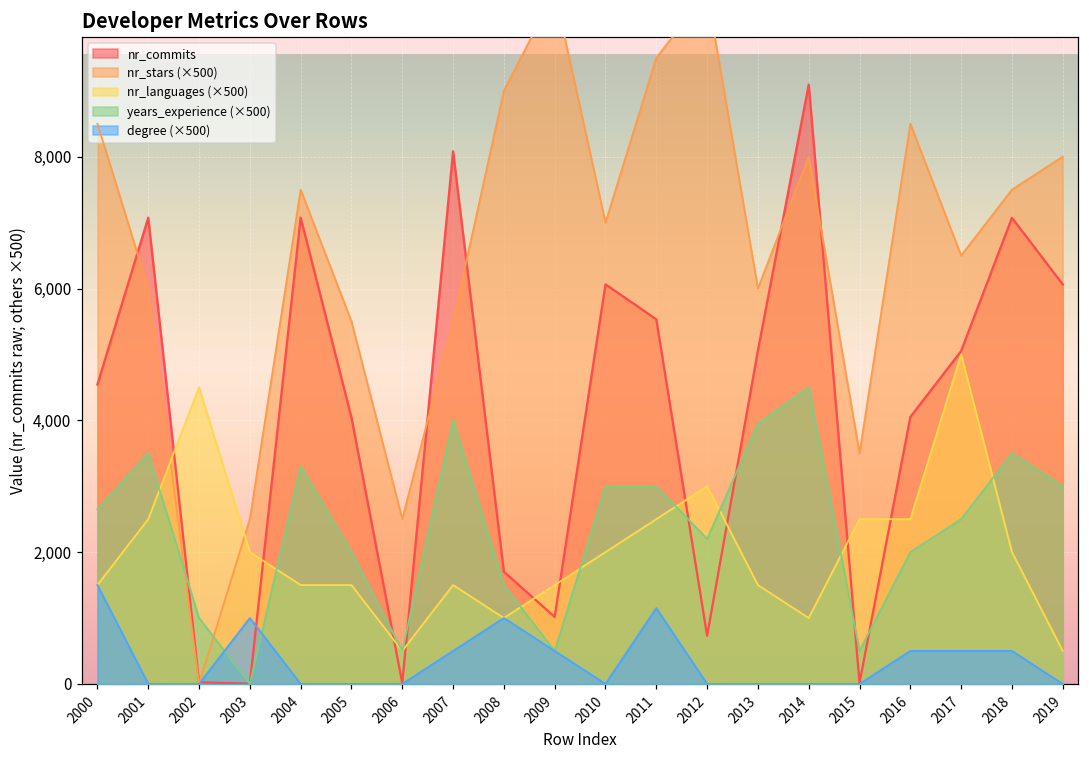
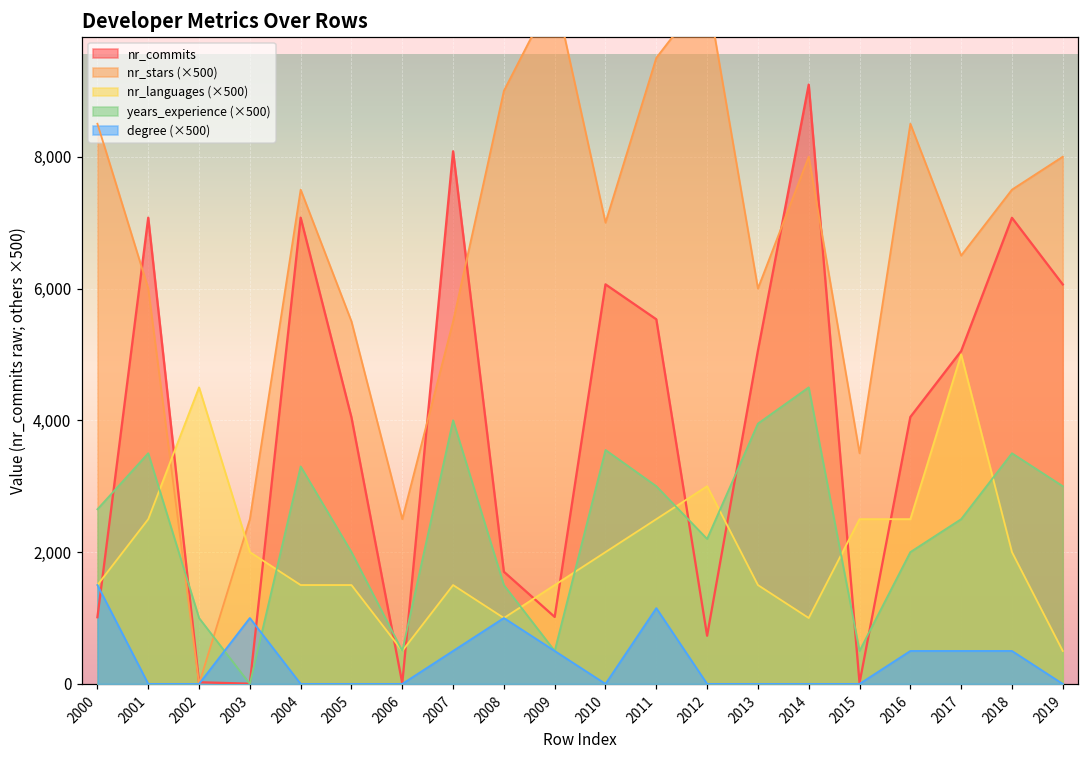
  {
    "nr_commits": {
-     "2000": "4,500",
+     "2000": "1,000",
      "2001": "7,100",
      "2004": "7,100",
      "2005": "4,000",
      "2007": "8,100",
      "2008": "1,700",
      "2009": "1,000",
      "2010": "6,100",
      "2011": "5,500",
      "2012": "700",
      "2013": "5,100",
      "2014": "9,100",
      "2016": "4,100",
      "2017": "5,100",
      "2018": "7,100",
      "2019": "6,100"
    },
    "years_experience (×500)": {
      "2000": "2,700",
      "2001": "3,500",
      "2002": "1,000",
      "2004": "3,300",
      "2005": "2,000",
      "2007": "4,000",
      "2008": "1,500",
-     "2010": "3,000",
+     "2010": "3,600",
      "2011": "3,000",
      "2012": "2,200",
      "2013": "4,000",
      "2014": "4,500",
      "2015": "500",
      "2016": "2,000",
      "2017": "2,500",
      "2018": "3,500",
      "2019": "3,000"
    },
    "degree (×500)": {
      "2001": "0",
      "2003": "1,000",
      "2004": "0",
      "2005": "0",
      "2007": "500",
      "2010": "0",
      "2011": "1,200",
      "2012": "0",
      "2013": "0",
      "2014": "0",
      "2016": "500",
      "2017": "500",
      "2018": "500",
      "2019": "0"
    }
  }
